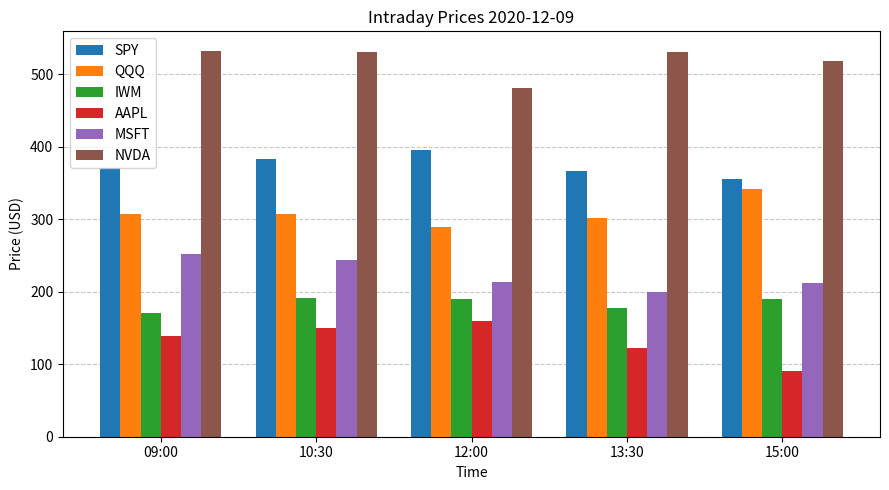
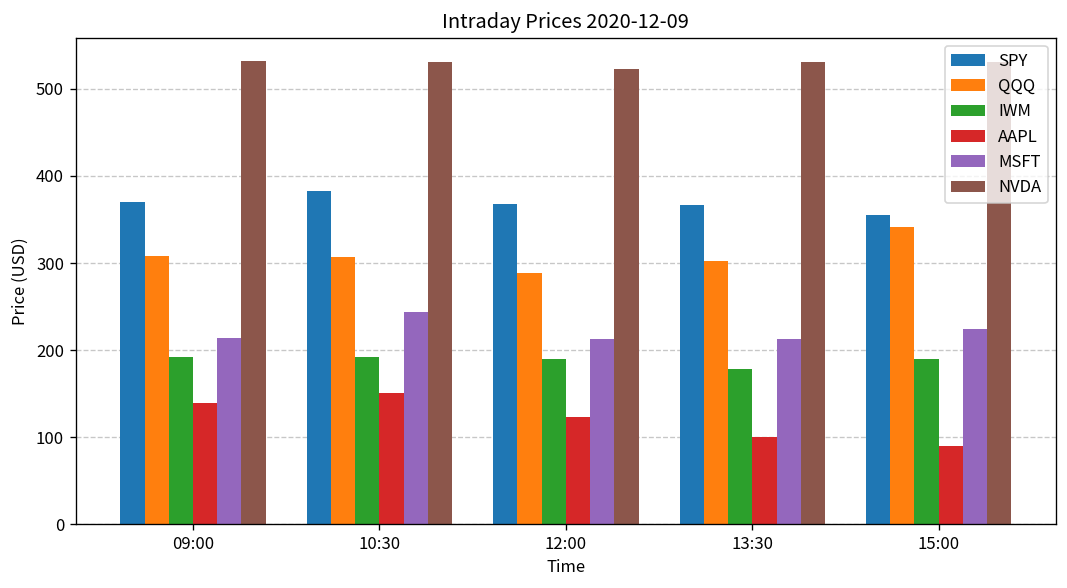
  {
    "SPY": {
      "09:00": 370,
      "10:30": 380,
-     "12:00": 400,
+     "12:00": 370,
      "13:30": 370,
      "15:00": 360
    },
    "QQQ": {
      "09:00": 310,
      "10:30": 310,
      "12:00": 290,
      "13:30": 300,
      "15:00": 340
    },
    "IWM": {
-     "09:00": 170,
+     "09:00": 190,
      "10:30": 190,
      "12:00": 190,
      "13:30": 180,
      "15:00": 190
    },
    "AAPL": {
      "09:00": 140,
      "10:30": 150,
-     "12:00": 160,
-     "13:30": 120,
+     "12:00": 120,
+     "13:30": 100,
      "15:00": 90
    },
    "MSFT": {
-     "09:00": 250,
+     "09:00": 210,
      "10:30": 240,
      "12:00": 210,
-     "13:30": 200,
-     "15:00": 210
+     "13:30": 210,
+     "15:00": 220
    },
    "NVDA": {
      "09:00": 530,
      "10:30": 530,
-     "12:00": 480,
+     "12:00": 520,
      "13:30": 530,
-     "15:00": 520
+     "15:00": 530
    }
  }
